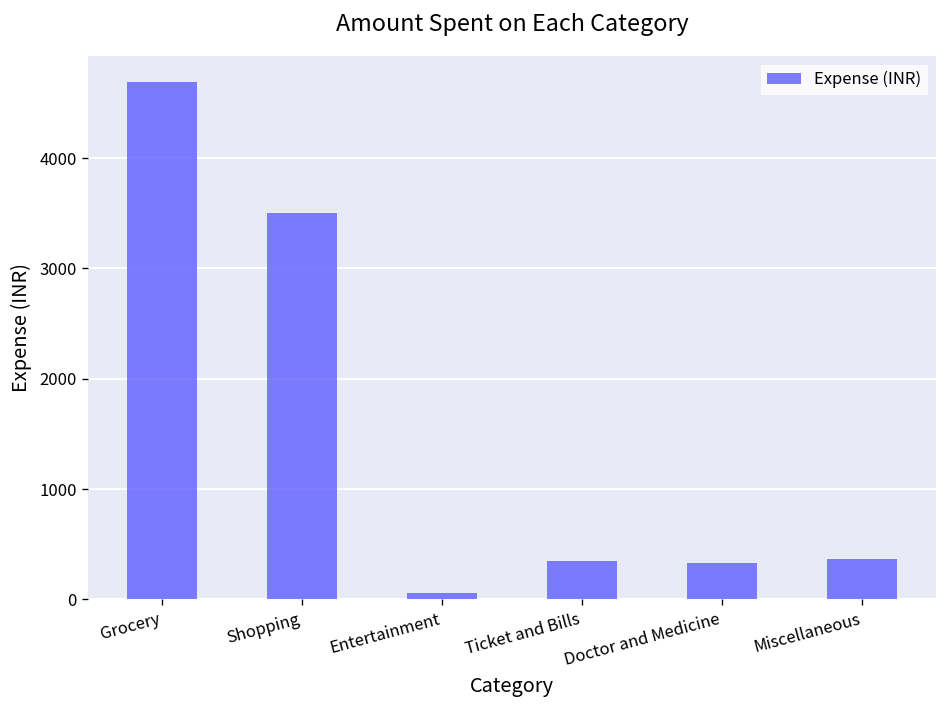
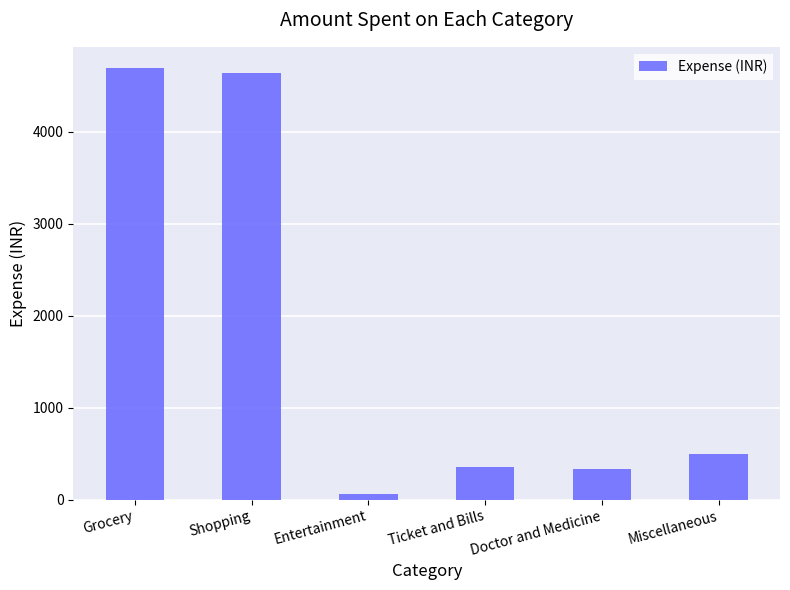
  {
    "Grocery": 4700,
-   "Shopping": 3500,
+   "Shopping": 4600,
    "Entertainment": 100,
    "Ticket and Bills": 400,
    "Doctor and Medicine": 300,
-   "Miscellaneous": 400
+   "Miscellaneous": 500
  }
